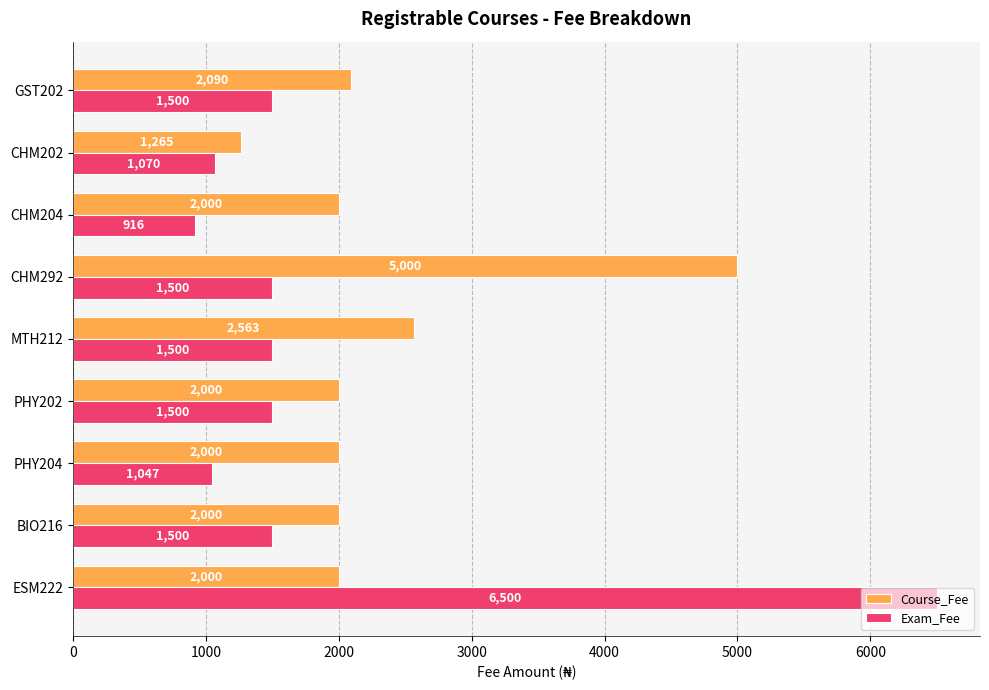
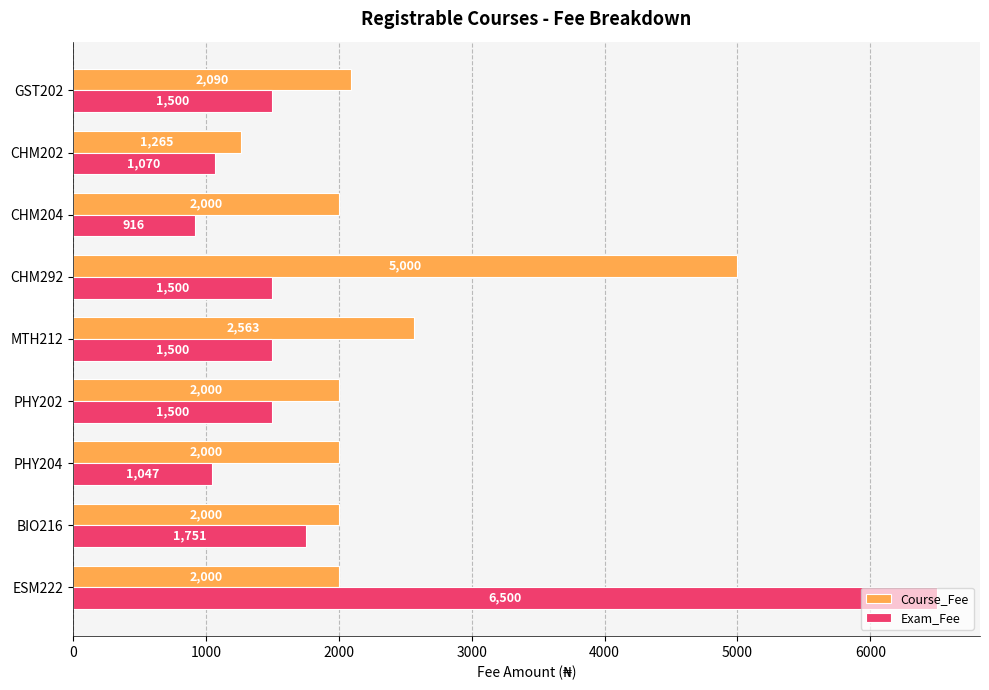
  {
    "Course_Fee": {
      "GST202": "2,090",
      "CHM202": "1,265",
      "CHM204": "2,000",
      "CHM292": "5,000",
      "MTH212": "2,563",
      "PHY202": "2,000",
      "PHY204": "2,000",
      "BIO216": "2,000",
      "ESM222": "2,000"
    },
    "Exam_Fee": {
      "GST202": "1,500",
      "CHM202": "1,070",
      "CHM204": "916",
      "CHM292": "1,500",
      "MTH212": "1,500",
      "PHY202": "1,500",
      "PHY204": "1,047",
-     "BIO216": "1,500"
+     "BIO216": "1,751"
    }
  }
